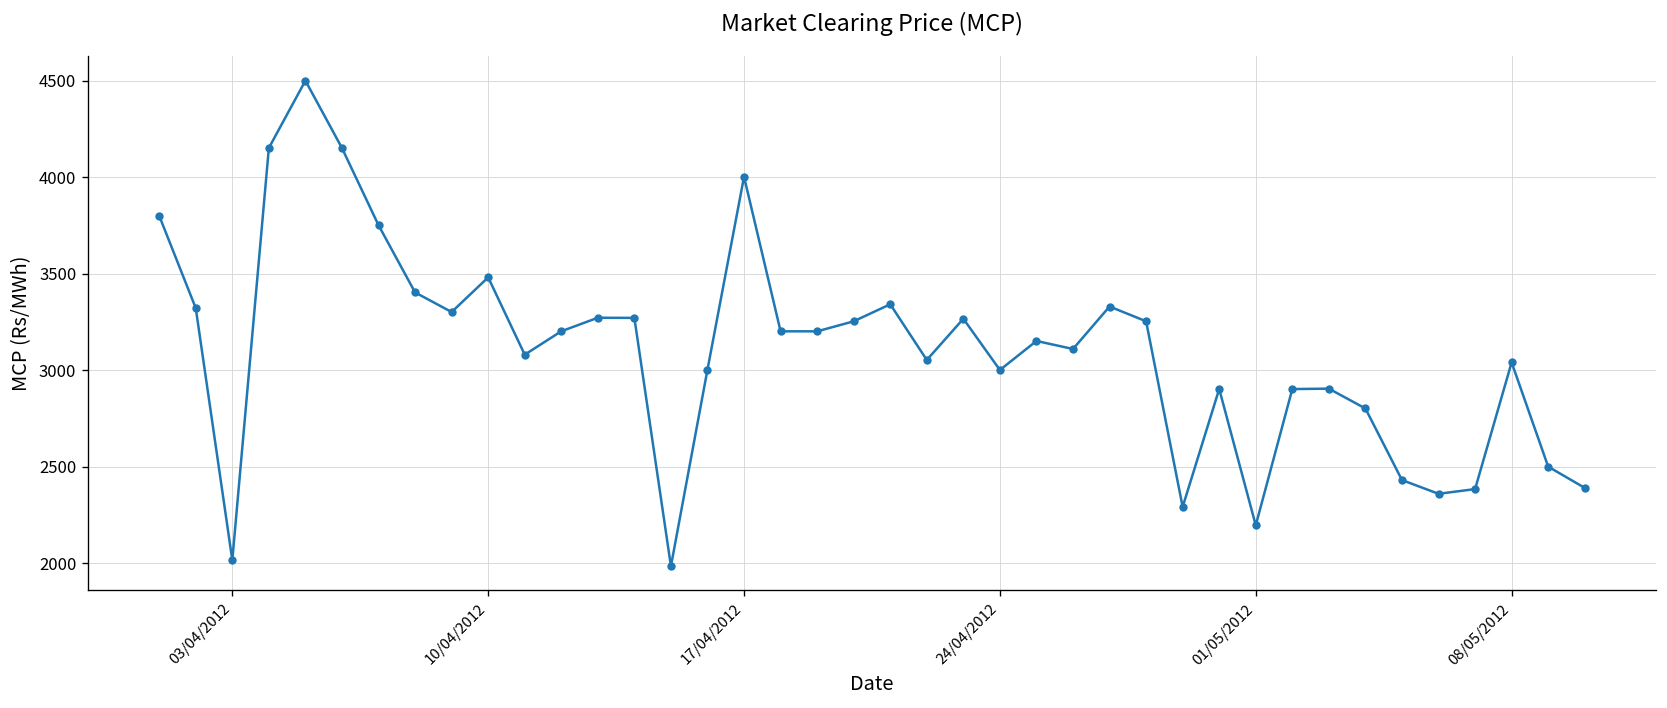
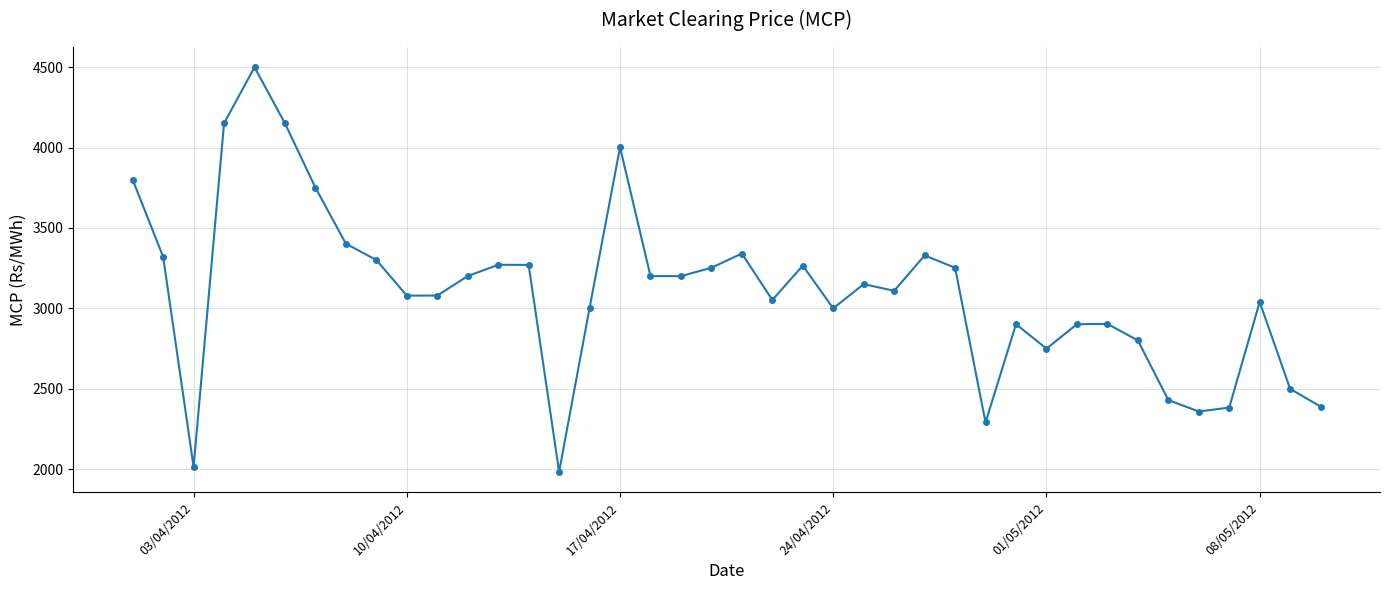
  {
    "03/04/2012": 2010,
-   "10/04/2012": 3480,
+   "10/04/2012": 3080,
    "17/04/2012": 4000,
    "24/04/2012": 3000,
-   "01/05/2012": 2200,
+   "01/05/2012": 2750,
    "08/05/2012": 3040
  }
